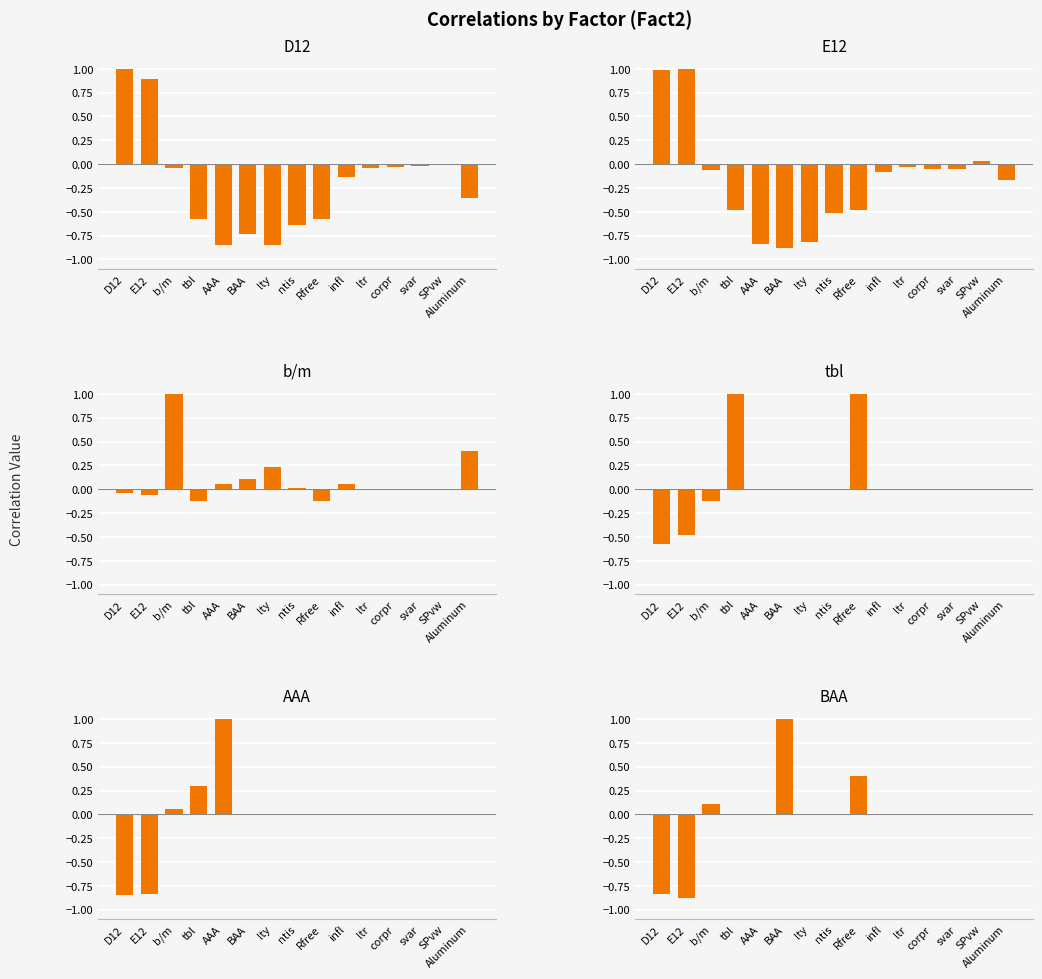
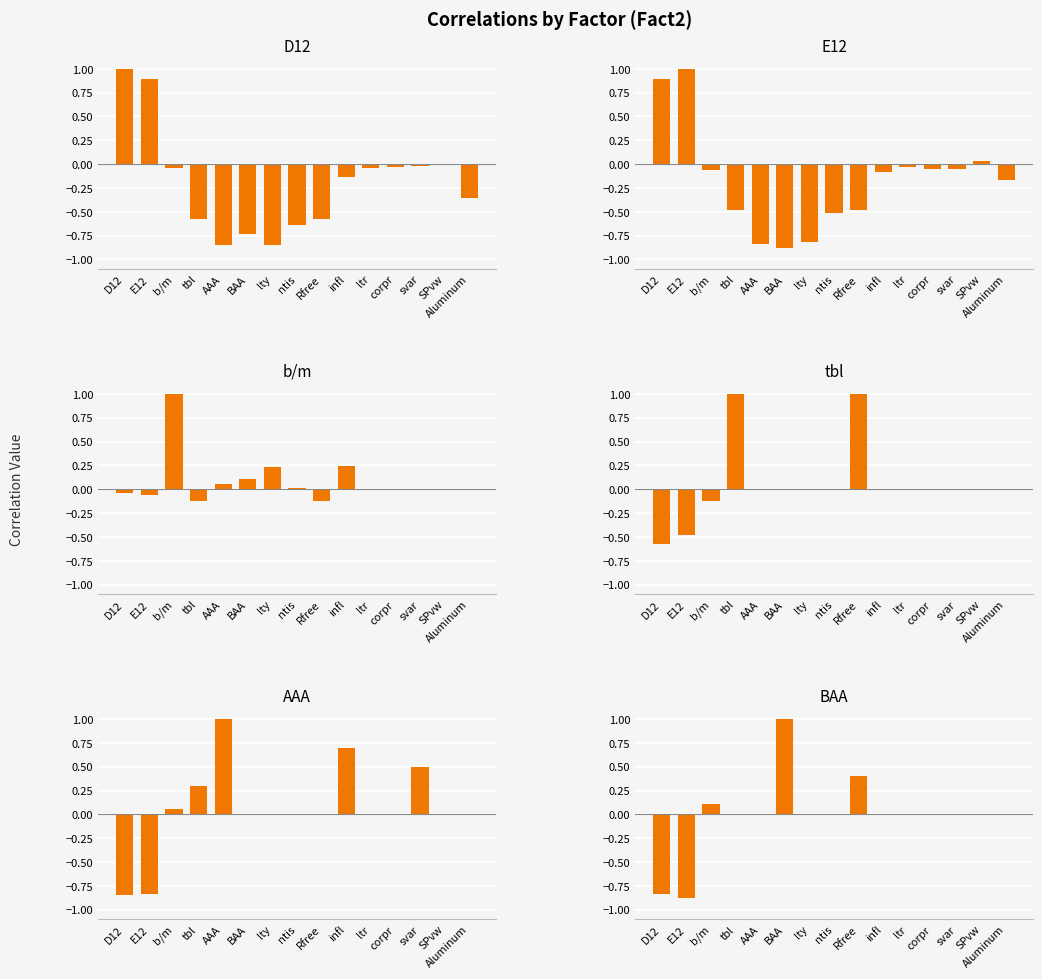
  {
    "D12": {
      "D12": 1.0,
      "E12": 0.9,
      "b/m": 0.0,
      "tbl": -0.6,
      "AAA": -0.8,
      "BAA": -0.7,
      "lty": -0.8,
      "ntis": -0.6,
      "Rfree": -0.6,
      "infl": -0.1,
      "ltr": 0.0,
      "corpr": 0.0,
      "Aluminum": -0.4
    },
    "E12": {
-     "D12": 1.0,
+     "D12": 0.9,
      "E12": 1.0,
      "b/m": -0.1,
      "tbl": -0.5,
      "AAA": -0.8,
      "BAA": -0.9,
      "lty": -0.8,
      "ntis": -0.5,
      "Rfree": -0.5,
      "infl": -0.1,
      "ltr": 0.0,
      "corpr": 0.0,
      "svar": -0.1,
      "SPvw": 0.0,
      "Aluminum": -0.2
    },
    "b/m": {
      "D12": 0.0,
      "E12": -0.1,
      "b/m": 1.0,
      "tbl": -0.1,
      "AAA": 0.1,
      "BAA": 0.1,
      "lty": 0.2,
      "Rfree": -0.1,
-     "infl": 0.1,
+     "infl": 0.2,
      "ltr": 0.0,
      "corpr": 0.0,
      "svar": 0.0,
      "SPvw": 0.0,
-     "Aluminum": 0.4
+     "Aluminum": 0.0
    },
    "tbl": {
      "D12": -0.6,
      "E12": -0.5,
      "b/m": -0.1,
      "tbl": 1.0,
      "AAA": 0.0,
      "BAA": 0.0,
      "lty": 0.0,
      "ntis": 0.0,
      "Rfree": 1.0,
      "infl": 0.0,
      "ltr": 0.0,
      "corpr": 0.0,
      "svar": 0.0,
      "SPvw": 0.0,
      "Aluminum": 0.0
    },
    "AAA": {
      "D12": -0.8,
      "E12": -0.8,
      "b/m": 0.1,
      "tbl": 0.3,
      "AAA": 1.0,
      "BAA": 0.0,
      "lty": 0.0,
      "ntis": 0.0,
      "Rfree": 0.0,
-     "infl": 0.0,
+     "infl": 0.7,
      "ltr": 0.0,
      "corpr": 0.0,
-     "svar": 0.0,
+     "svar": 0.5,
      "SPvw": 0.0,
      "Aluminum": 0.0
    },
    "BAA": {
      "D12": -0.8,
      "E12": -0.9,
      "b/m": 0.1,
      "tbl": 0.0,
      "AAA": 0.0,
      "BAA": 1.0,
      "lty": 0.0,
      "ntis": 0.0,
      "Rfree": 0.4,
      "infl": 0.0,
      "ltr": 0.0,
      "corpr": 0.0,
      "svar": 0.0,
      "SPvw": 0.0,
      "Aluminum": 0.0
    }
  }
